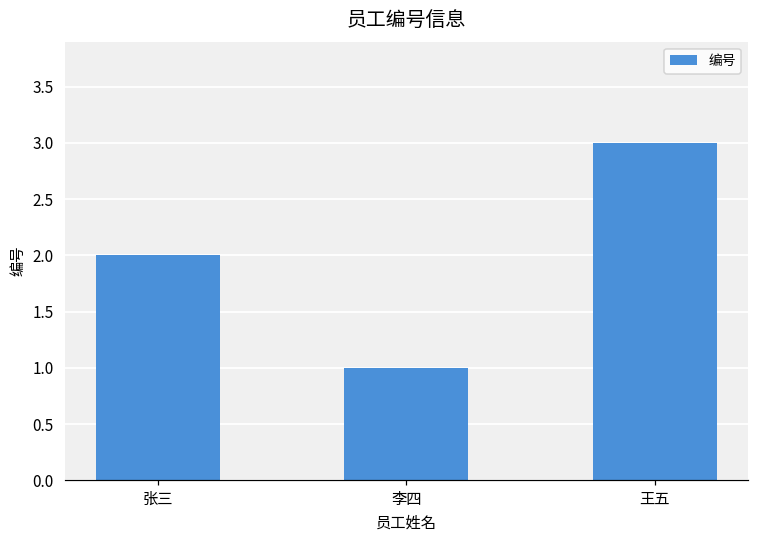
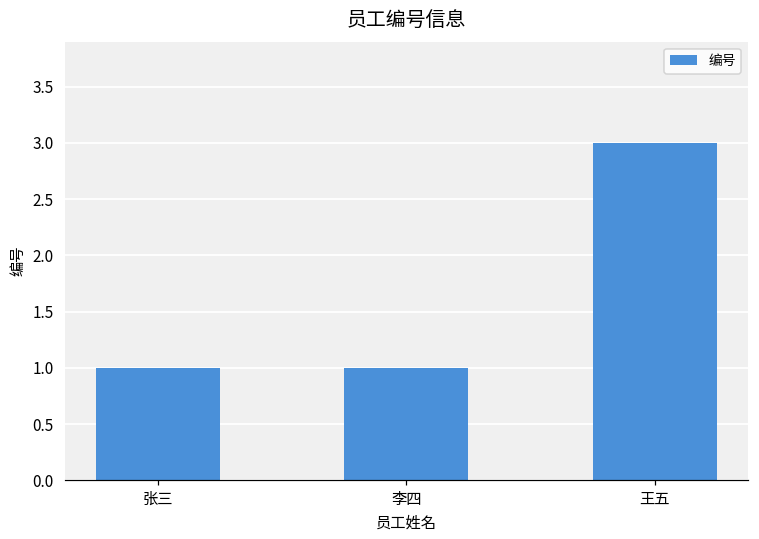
  {
-   "张三": 2,
+   "张三": 1,
    "李四": 1,
    "王五": 3
  }
